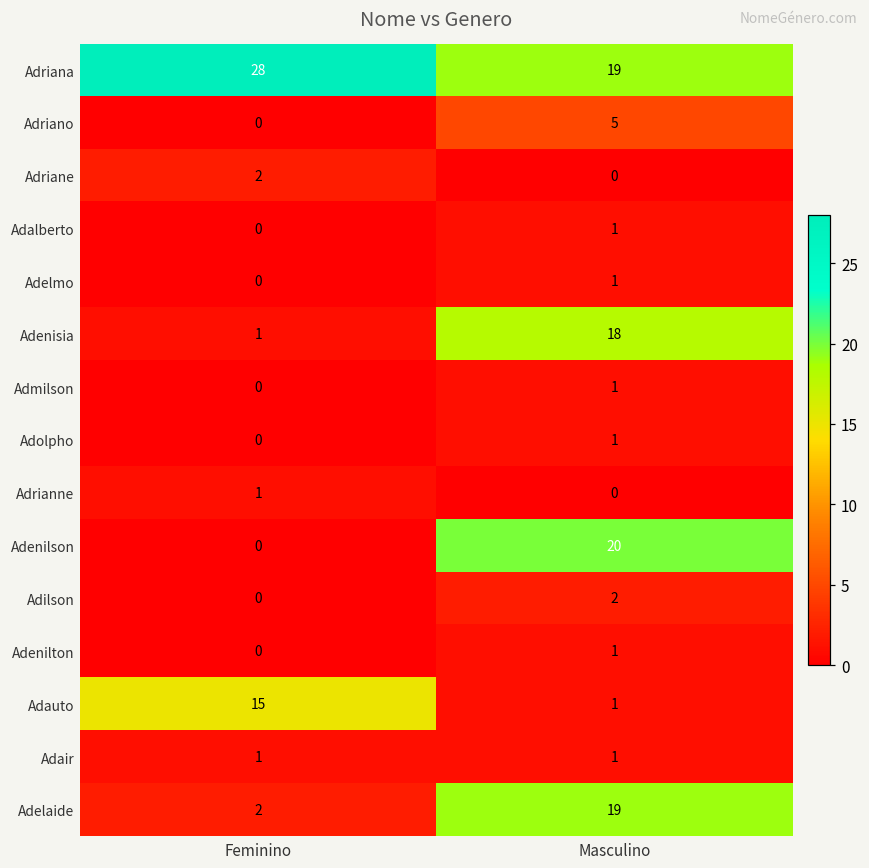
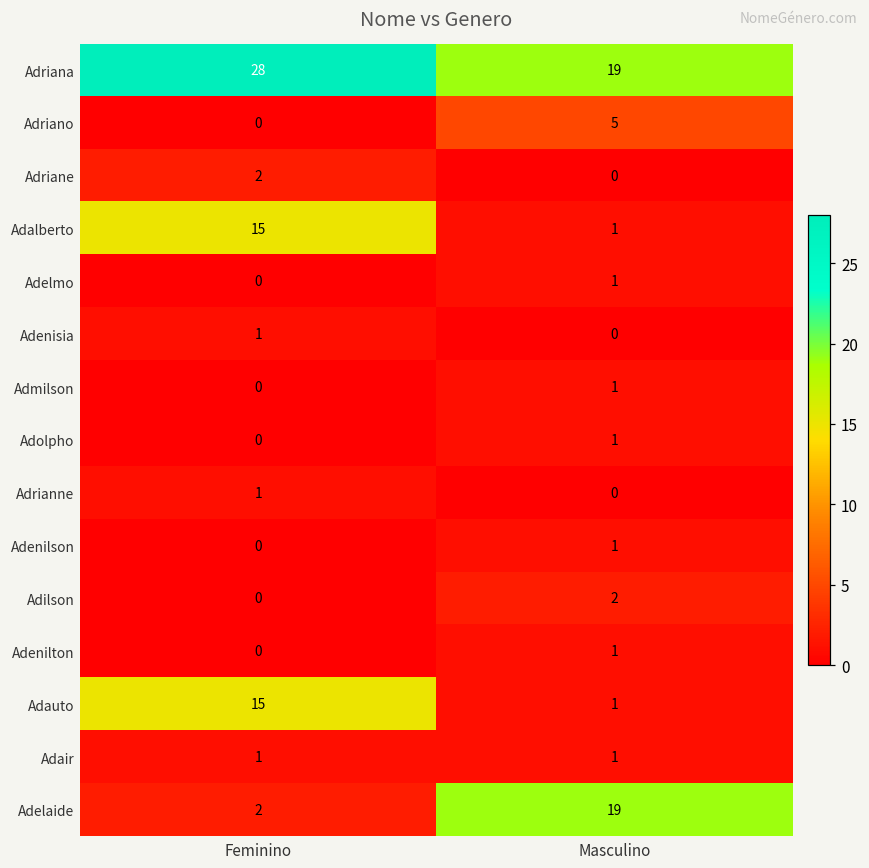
  {
    "Adriana": {
      "Feminino": 28,
      "Masculino": 19
    },
    "Adriano": {
      "Feminino": 0,
      "Masculino": 5
    },
    "Adriane": {
      "Feminino": 2,
      "Masculino": 0
    },
    "Adalberto": {
-     "Feminino": 0,
+     "Feminino": 15,
      "Masculino": 1
    },
    "Adelmo": {
      "Feminino": 0,
      "Masculino": 1
    },
    "Adenisia": {
      "Feminino": 1,
-     "Masculino": 18
+     "Masculino": 0
    },
    "Admilson": {
      "Feminino": 0,
      "Masculino": 1
    },
    "Adolpho": {
      "Feminino": 0,
      "Masculino": 1
    },
    "Adrianne": {
      "Feminino": 1,
      "Masculino": 0
    },
    "Adenilson": {
      "Feminino": 0,
-     "Masculino": 20
+     "Masculino": 1
    },
    "Adilson": {
      "Feminino": 0,
      "Masculino": 2
    },
    "Adenilton": {
      "Feminino": 0,
      "Masculino": 1
    },
    "Adauto": {
      "Feminino": 15,
      "Masculino": 1
    },
    "Adair": {
      "Feminino": 1,
      "Masculino": 1
    },
    "Adelaide": {
      "Feminino": 2,
      "Masculino": 19
    }
  }
